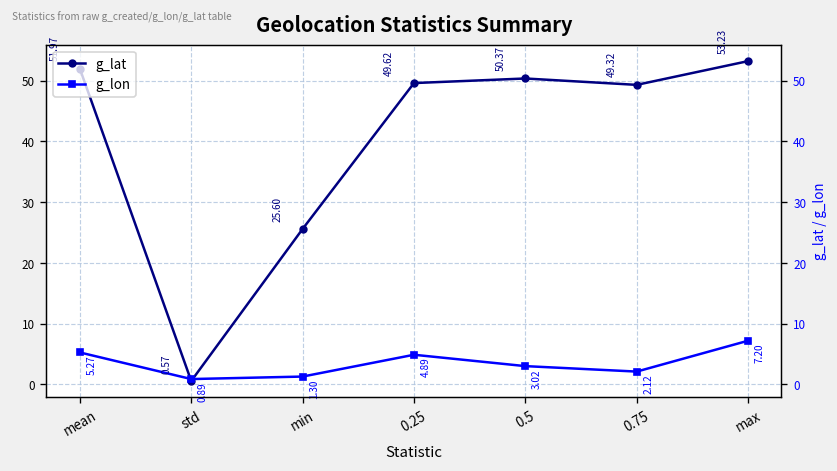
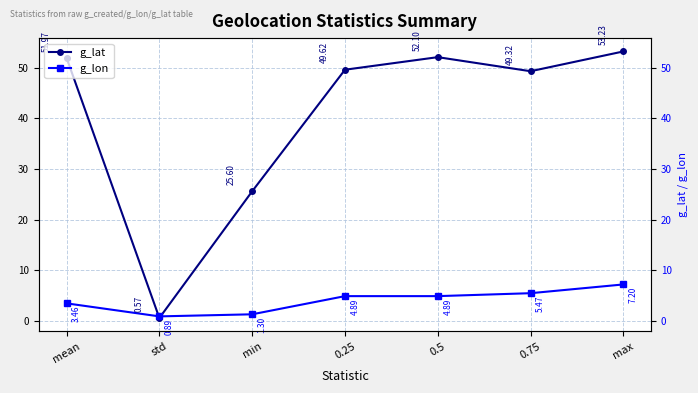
  {
    "g_lat": {
      "min": 25.60,
      "0.25": 49.62,
-     "0.5": 50.37,
+     "0.5": 52.10,
      "0.75": 49.32,
      "max": 53.23
    },
    "g_lon": {
-     "mean": 5.27,
+     "mean": 3.46,
      "min": 1.30,
      "0.25": 4.89,
-     "0.5": 3.02,
-     "0.75": 2.12,
+     "0.5": 4.89,
+     "0.75": 5.47,
      "max": 7.20
    }
  }
